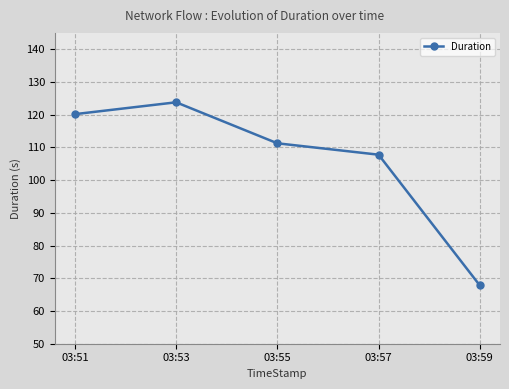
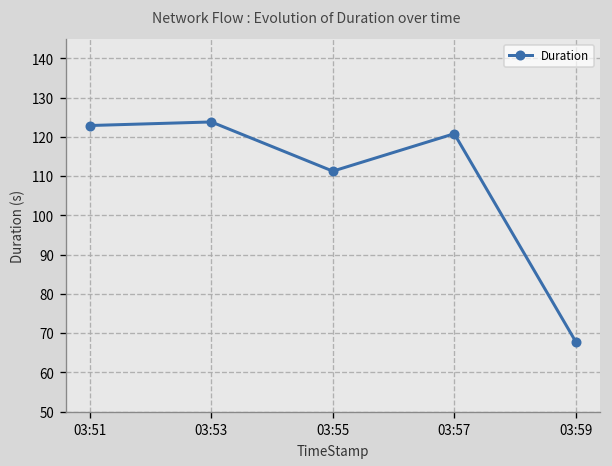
  {
-   "03:51": 120,
+   "03:51": 123,
    "03:53": 124,
    "03:55": 111,
-   "03:57": 108,
+   "03:57": 121,
    "03:59": 68
  }
